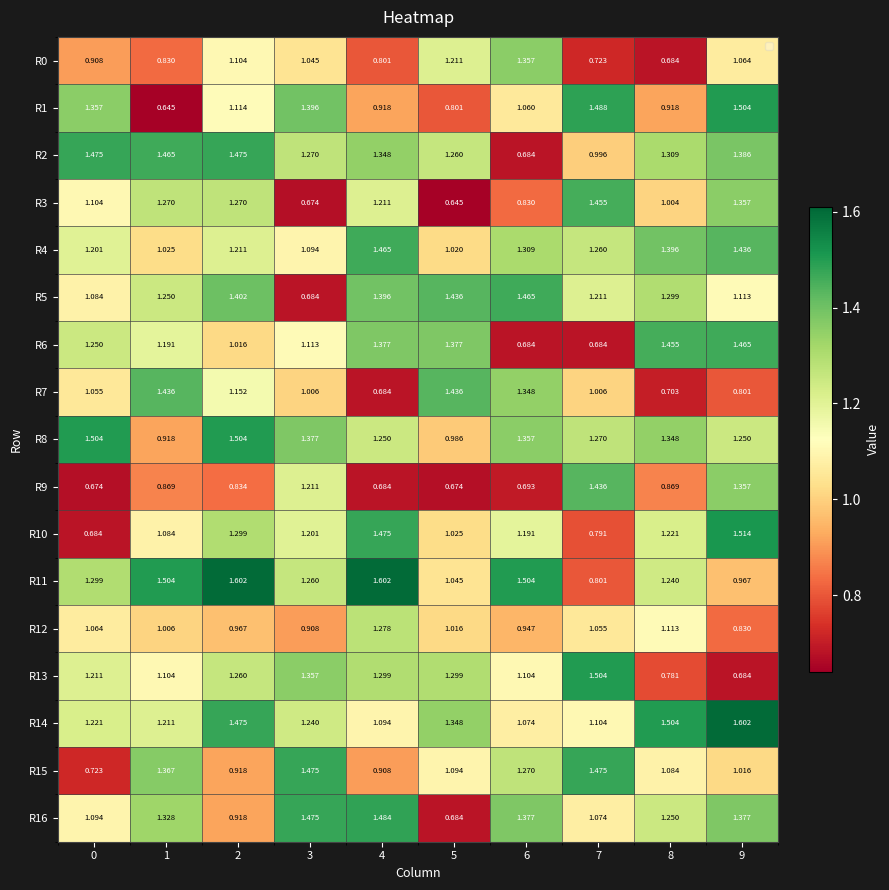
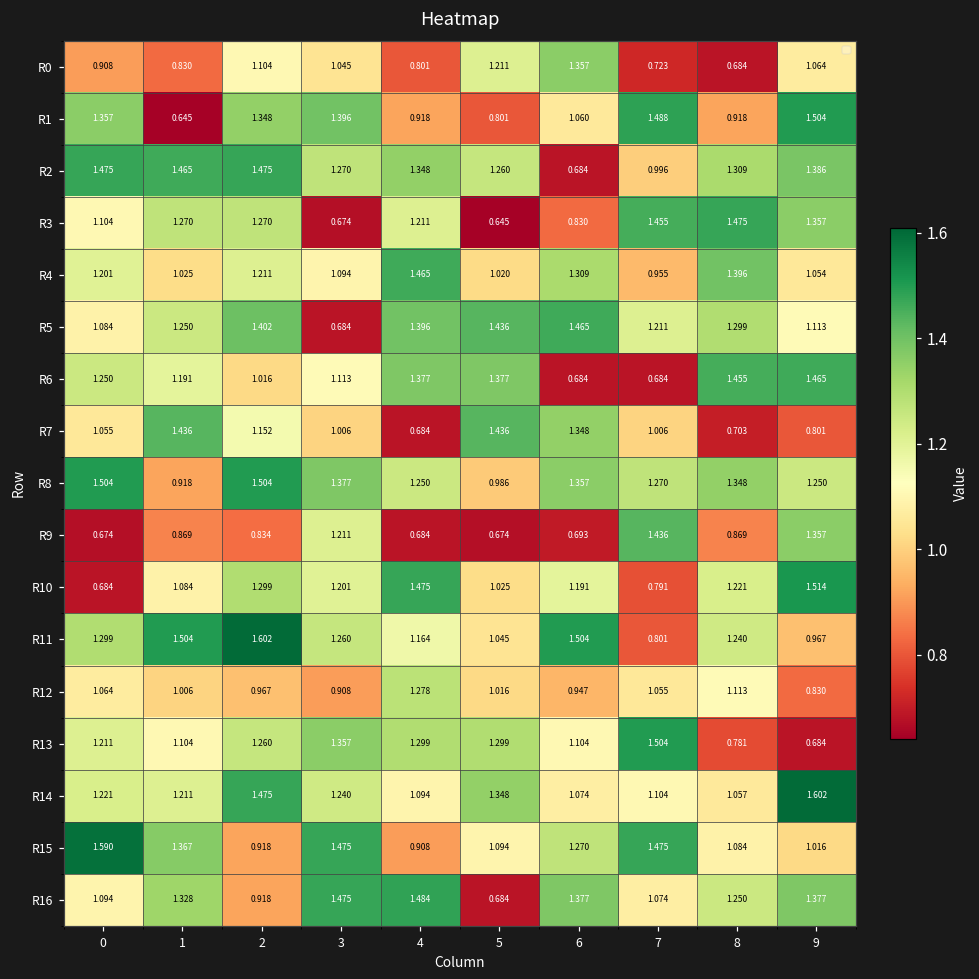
  {
    "R0": {
      "0": 0.908,
      "1": 0.830,
      "2": 1.104,
      "3": 1.045,
      "4": 0.801,
      "5": 1.211,
      "6": 1.357,
      "7": 0.723,
      "8": 0.684,
      "9": 1.064
    },
    "R1": {
      "0": 1.357,
      "1": 0.645,
-     "2": 1.114,
+     "2": 1.348,
      "3": 1.396,
      "4": 0.918,
      "5": 0.801,
      "6": 1.060,
      "7": 1.488,
      "8": 0.918,
      "9": 1.504
    },
    "R2": {
      "0": 1.475,
      "1": 1.465,
      "2": 1.475,
      "3": 1.270,
      "4": 1.348,
      "5": 1.260,
      "6": 0.684,
      "7": 0.996,
      "8": 1.309,
      "9": 1.386
    },
    "R3": {
      "0": 1.104,
      "1": 1.270,
      "2": 1.270,
      "3": 0.674,
      "4": 1.211,
      "5": 0.645,
      "6": 0.830,
      "7": 1.455,
-     "8": 1.004,
+     "8": 1.475,
      "9": 1.357
    },
    "R4": {
      "0": 1.201,
      "1": 1.025,
      "2": 1.211,
      "3": 1.094,
      "4": 1.465,
      "5": 1.020,
      "6": 1.309,
-     "7": 1.260,
+     "7": 0.955,
      "8": 1.396,
-     "9": 1.436
+     "9": 1.054
    },
    "R5": {
      "0": 1.084,
      "1": 1.250,
      "2": 1.402,
      "3": 0.684,
      "4": 1.396,
      "5": 1.436,
      "6": 1.465,
      "7": 1.211,
      "8": 1.299,
      "9": 1.113
    },
    "R6": {
      "0": 1.250,
      "1": 1.191,
      "2": 1.016,
      "3": 1.113,
      "4": 1.377,
      "5": 1.377,
      "6": 0.684,
      "7": 0.684,
      "8": 1.455,
      "9": 1.465
    },
    "R7": {
      "0": 1.055,
      "1": 1.436,
      "2": 1.152,
      "3": 1.006,
      "4": 0.684,
      "5": 1.436,
      "6": 1.348,
      "7": 1.006,
      "8": 0.703,
      "9": 0.801
    },
    "R8": {
      "0": 1.504,
      "1": 0.918,
      "2": 1.504,
      "3": 1.377,
      "4": 1.250,
      "5": 0.986,
      "6": 1.357,
      "7": 1.270,
      "8": 1.348,
      "9": 1.250
    },
    "R9": {
      "0": 0.674,
      "1": 0.869,
      "2": 0.834,
      "3": 1.211,
      "4": 0.684,
      "5": 0.674,
      "6": 0.693,
      "7": 1.436,
      "8": 0.869,
      "9": 1.357
    },
    "R10": {
      "0": 0.684,
      "1": 1.084,
      "2": 1.299,
      "3": 1.201,
      "4": 1.475,
      "5": 1.025,
      "6": 1.191,
      "7": 0.791,
      "8": 1.221,
      "9": 1.514
    },
    "R11": {
      "0": 1.299,
      "1": 1.504,
      "2": 1.602,
      "3": 1.260,
-     "4": 1.602,
+     "4": 1.164,
      "5": 1.045,
      "6": 1.504,
      "7": 0.801,
      "8": 1.240,
      "9": 0.967
    },
    "R12": {
      "0": 1.064,
      "1": 1.006,
      "2": 0.967,
      "3": 0.908,
      "4": 1.278,
      "5": 1.016,
      "6": 0.947,
      "7": 1.055,
      "8": 1.113,
      "9": 0.830
    },
    "R13": {
      "0": 1.211,
      "1": 1.104,
      "2": 1.260,
      "3": 1.357,
      "4": 1.299,
      "5": 1.299,
      "6": 1.104,
      "7": 1.504,
      "8": 0.781,
      "9": 0.684
    },
    "R14": {
      "0": 1.221,
      "1": 1.211,
      "2": 1.475,
      "3": 1.240,
      "4": 1.094,
      "5": 1.348,
      "6": 1.074,
      "7": 1.104,
-     "8": 1.504,
+     "8": 1.057,
      "9": 1.602
    },
    "R15": {
-     "0": 0.723,
+     "0": 1.590,
      "1": 1.367,
      "2": 0.918,
      "3": 1.475,
      "4": 0.908,
      "5": 1.094,
      "6": 1.270,
      "7": 1.475,
      "8": 1.084,
      "9": 1.016
    },
    "R16": {
      "0": 1.094,
      "1": 1.328,
      "2": 0.918,
      "3": 1.475,
      "4": 1.484,
      "5": 0.684,
      "6": 1.377,
      "7": 1.074,
      "8": 1.250,
      "9": 1.377
    }
  }
